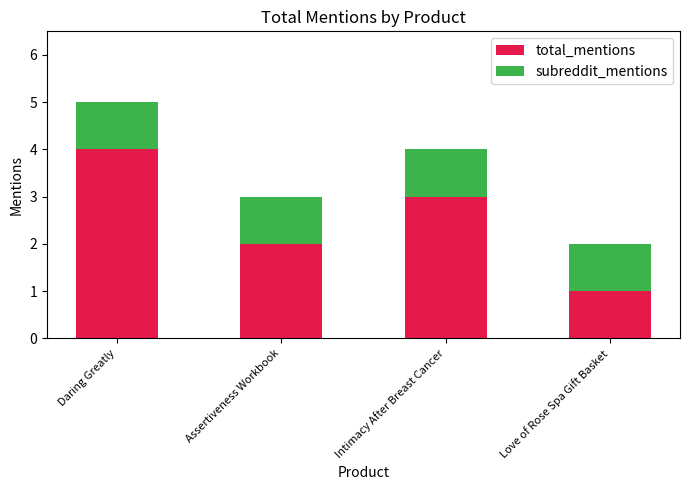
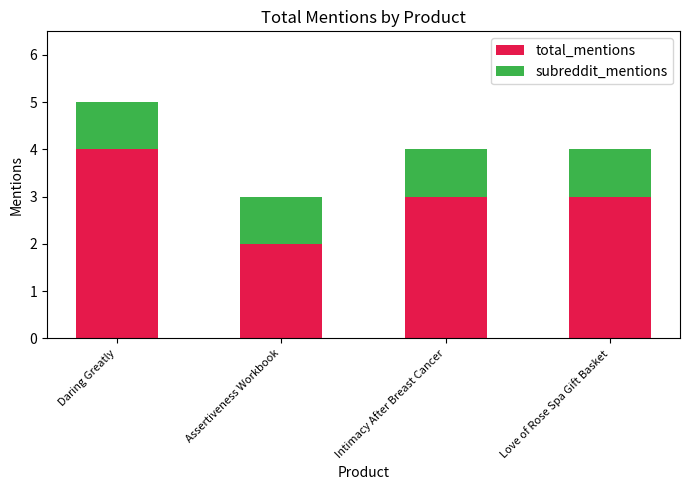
  {
    "total_mentions": {
      "Daring Greatly": 4,
      "Assertiveness Workbook": 2,
      "Intimacy After Breast Cancer": 3,
-     "Love of Rose Spa Gift Basket": 1
+     "Love of Rose Spa Gift Basket": 3
    },
    "subreddit_mentions": {
      "Daring Greatly": 1,
      "Assertiveness Workbook": 1,
      "Intimacy After Breast Cancer": 1,
      "Love of Rose Spa Gift Basket": 1
    }
  }
